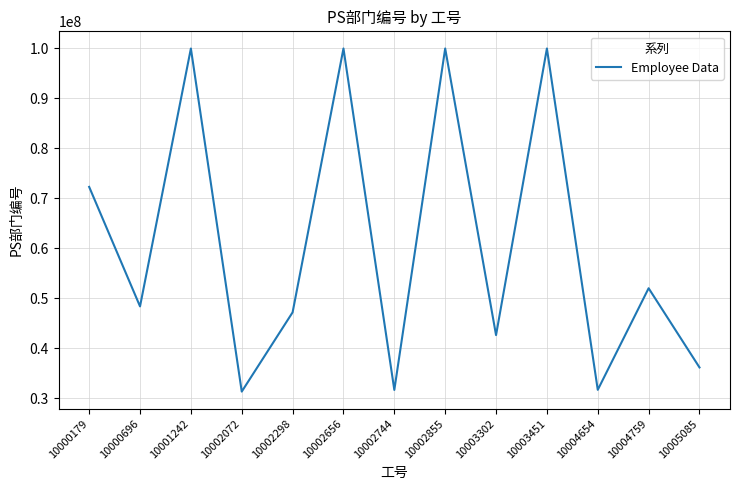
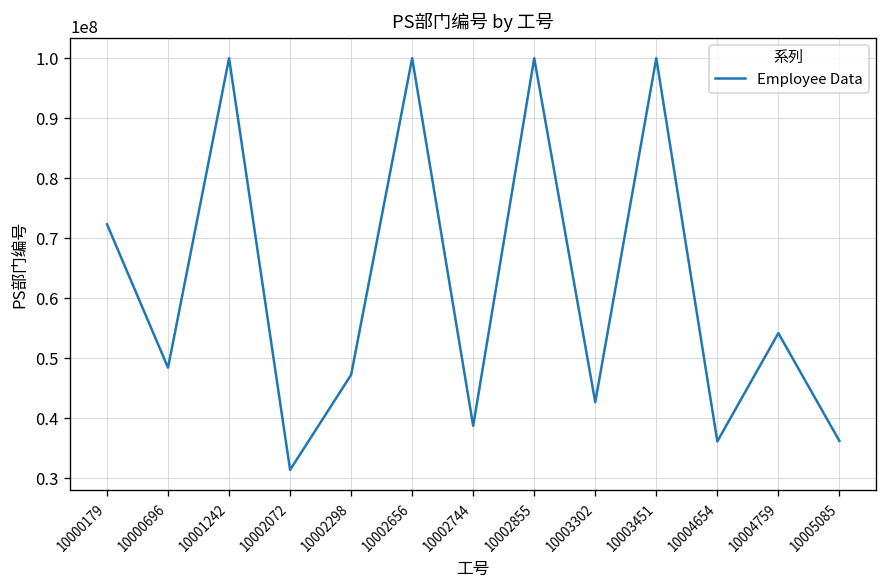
  {
    "10000179": 72000000,
    "10000696": 48000000,
    "10001242": 100000000,
    "10002072": 31000000,
    "10002298": 47000000,
    "10002656": 100000000,
-   "10002744": 32000000,
+   "10002744": 39000000,
    "10002855": 100000000,
    "10003302": 43000000,
    "10003451": 100000000,
-   "10004654": 32000000,
-   "10004759": 52000000,
+   "10004654": 36000000,
+   "10004759": 54000000,
    "10005085": 36000000
  }
